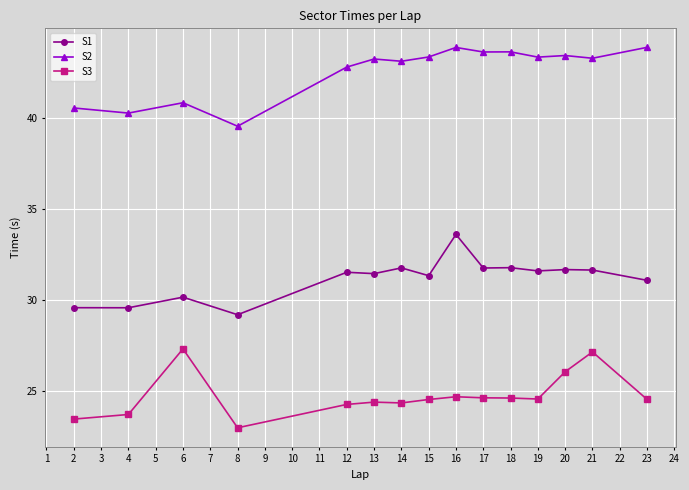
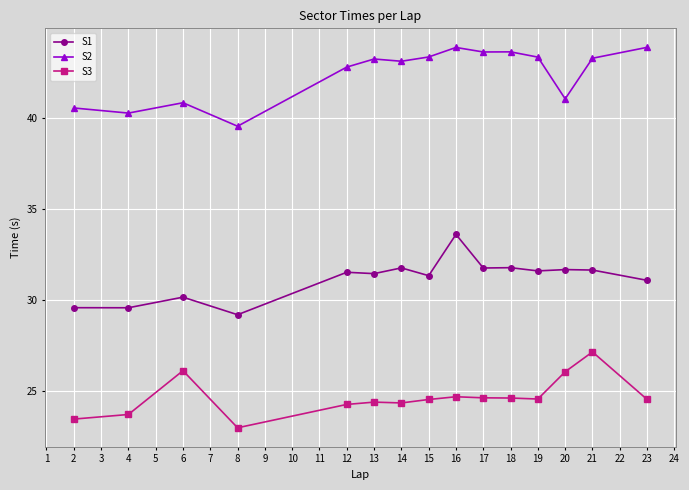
  {
    "S1": {
      "2": 29.6,
      "4": 29.6,
      "6": 30.2,
      "8": 29.2,
      "12": 31.5,
      "13": 31.5,
      "14": 31.8,
      "15": 31.4,
      "16": 33.6,
      "17": 31.8,
      "18": 31.8,
      "19": 31.6,
      "20": 31.7,
      "21": 31.7,
      "23": 31.1
    },
    "S2": {
      "2": 40.6,
      "4": 40.3,
      "6": 40.8,
      "8": 39.6,
      "12": 42.8,
      "13": 43.2,
      "14": 43.1,
      "15": 43.4,
      "16": 43.9,
      "17": 43.6,
      "18": 43.6,
      "19": 43.4,
-     "20": 43.4,
+     "20": 41.1,
      "21": 43.3,
      "23": 43.9
    },
    "S3": {
      "2": 23.5,
      "4": 23.7,
-     "6": 27.3,
+     "6": 26.1,
      "8": 23.0,
      "12": 24.3,
      "13": 24.4,
      "14": 24.4,
      "15": 24.6,
      "16": 24.7,
      "17": 24.6,
      "18": 24.6,
      "19": 24.6,
      "20": 26.1,
      "21": 27.2,
      "23": 24.6
    }
  }
